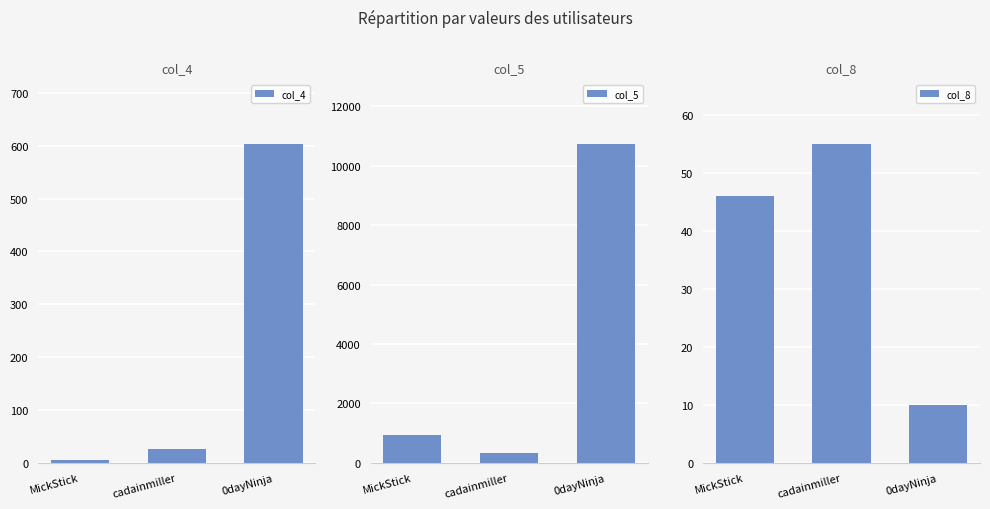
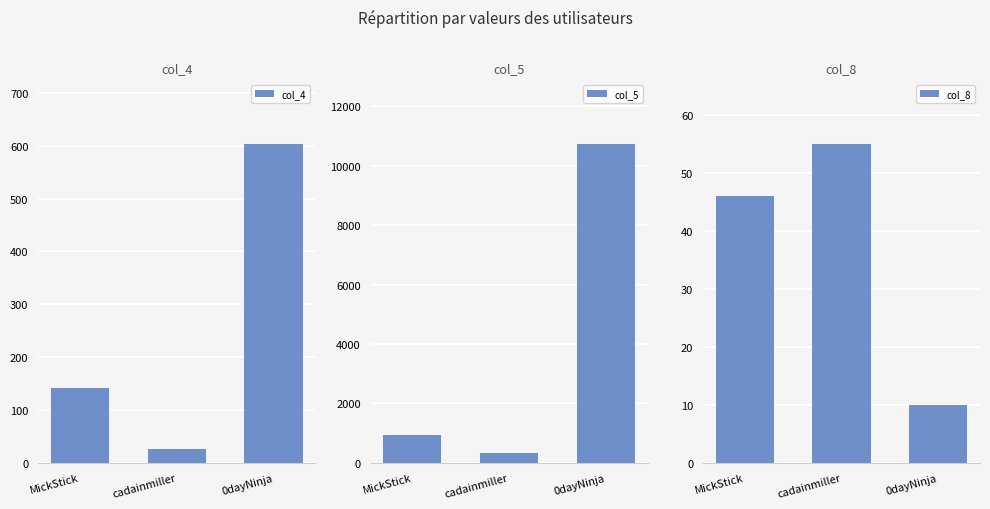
  {
    "col_4": {
-     "MickStick": 10,
+     "MickStick": 140,
      "cadainmiller": 30,
      "0dayNinja": 600
    },
    "col_5": {
      "MickStick": 900,
      "cadainmiller": 300,
      "0dayNinja": 10700
    },
    "col_8": {
      "MickStick": 46,
      "cadainmiller": 55,
      "0dayNinja": 10
    }
  }
